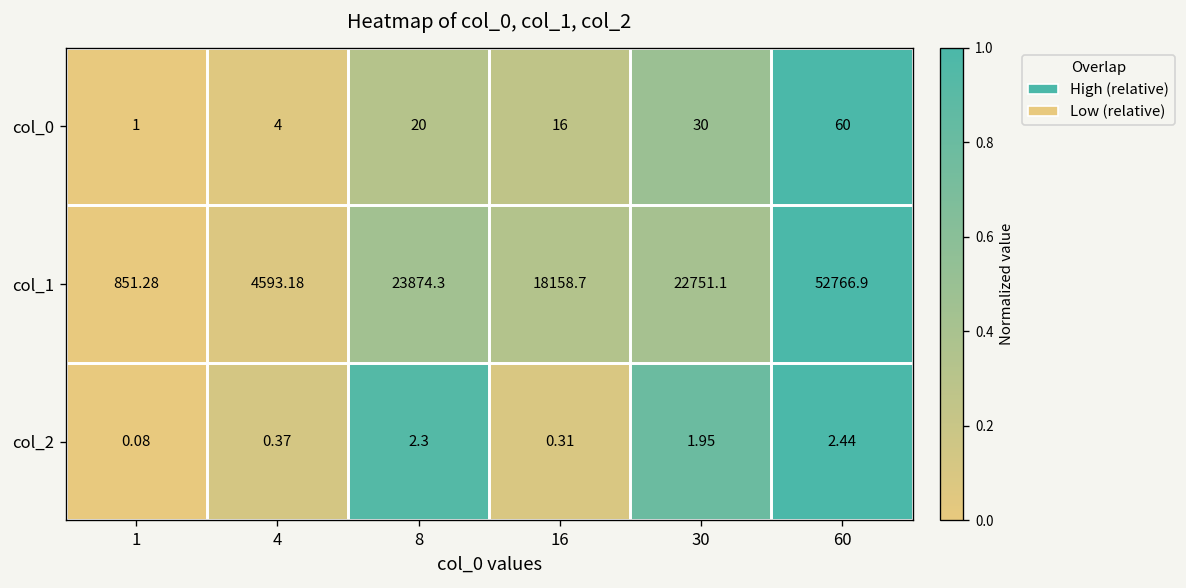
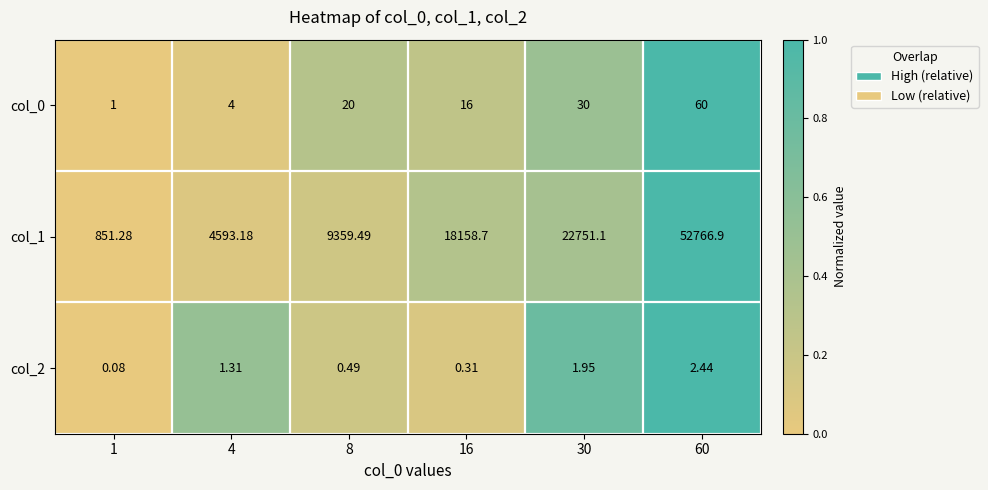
  {
    "col_0": {
      "1": 1,
      "4": 4,
      "8": 20,
      "16": 16,
      "30": 30,
      "60": 60
    },
    "col_1": {
      "1": 851.28,
      "4": 4593.18,
-     "8": 23874.3,
+     "8": 9359.49,
      "16": 18158.7,
      "30": 22751.1,
      "60": 52766.9
    },
    "col_2": {
      "1": 0.08,
-     "4": 0.37,
-     "8": 2.3,
+     "4": 1.31,
+     "8": 0.49,
      "16": 0.31,
      "30": 1.95,
      "60": 2.44
    }
  }
